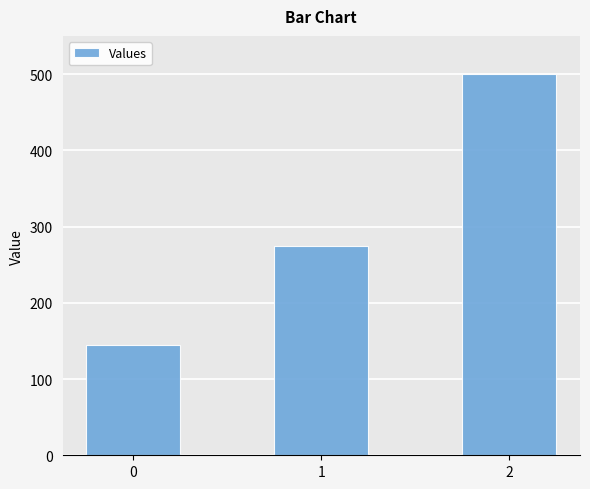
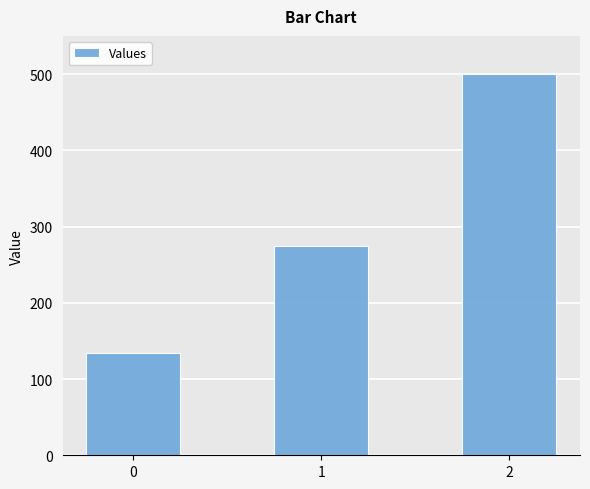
  {
-   "0": 150,
+   "0": 130,
    "1": 270,
    "2": 500
  }
